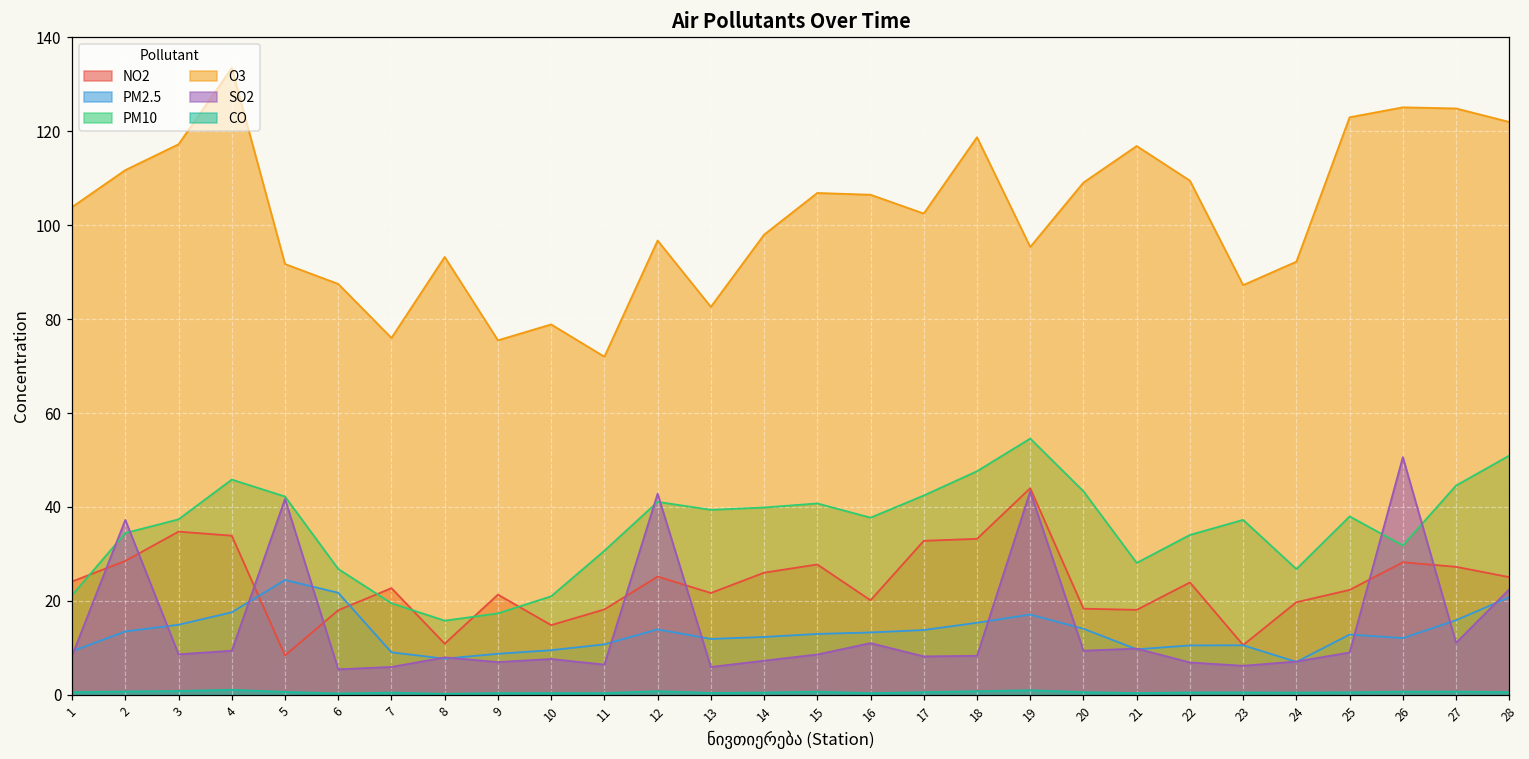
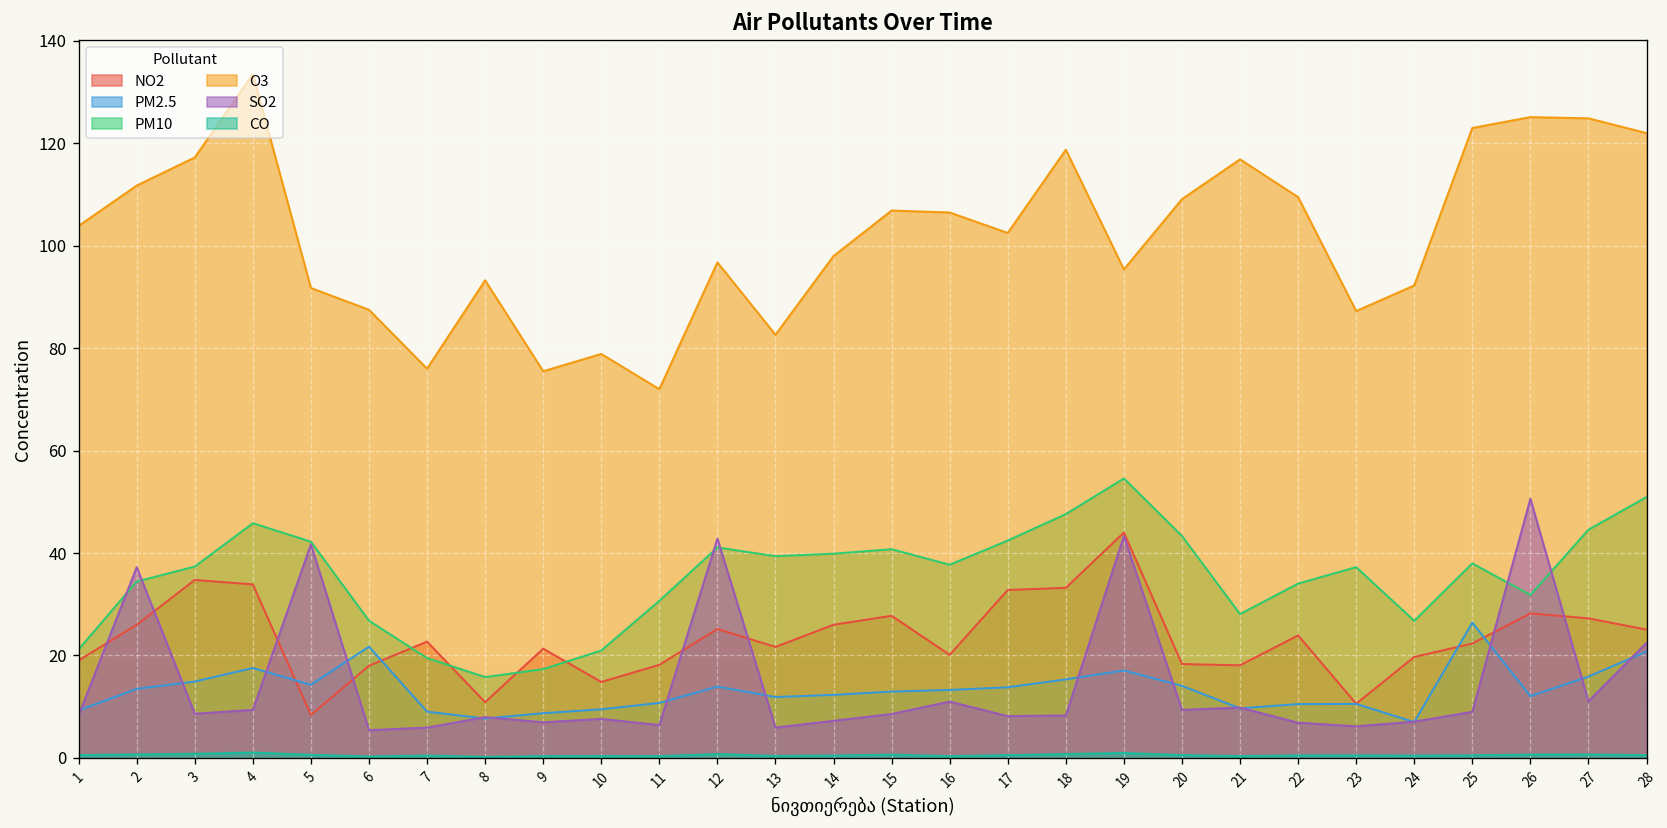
  {
    "NO2": {
-     "1": 24,
-     "2": 29,
+     "1": 19,
+     "2": 26,
      "3": 35,
      "4": 34,
      "5": 8,
      "6": 18,
      "7": 23,
      "8": 11,
      "9": 21,
      "10": 15,
      "11": 18,
      "12": 25,
      "13": 22,
      "14": 26,
      "15": 28,
      "16": 20,
      "17": 33,
      "18": 33,
      "19": 44,
      "20": 18,
      "21": 18,
      "22": 24,
      "24": 20,
      "25": 22,
      "26": 28,
      "27": 27,
      "28": 25
    },
    "PM2.5": {
      "1": 9,
      "2": 13,
      "3": 15,
      "4": 18,
-     "5": 24,
+     "5": 14,
      "6": 22,
      "7": 9,
      "9": 9,
      "10": 9,
      "11": 11,
      "12": 14,
      "13": 12,
      "14": 12,
      "15": 13,
      "16": 13,
      "17": 14,
      "18": 15,
      "19": 17,
      "20": 14,
      "22": 11,
-     "25": 13,
+     "25": 26,
      "26": 12,
      "27": 16,
      "28": 21
    },
    "O3": {
      "1": 104,
      "2": 112,
      "3": 117,
      "5": 92,
      "6": 88,
      "7": 76,
      "8": 93,
      "9": 76,
      "10": 79,
      "11": 72,
      "12": 97,
      "13": 83,
      "14": 98,
      "15": 107,
      "16": 107,
      "17": 103,
      "18": 119,
      "19": 95,
      "20": 109,
      "21": 117,
      "22": 110,
      "23": 87,
      "24": 92,
      "25": 123,
      "26": 125,
      "27": 125,
      "28": 122
    },
    "SO2": {
      "1": 8,
      "2": 37,
      "3": 9,
      "4": 9,
      "6": 5,
      "7": 6,
      "9": 7,
      "10": 8,
      "11": 6,
      "12": 43,
      "13": 6,
      "14": 7,
      "15": 9,
      "16": 11,
      "17": 8,
      "18": 8,
      "19": 43,
      "20": 9,
      "22": 7,
      "23": 6,
      "25": 9,
      "26": 51,
      "27": 11,
      "28": 22
    }
  }
